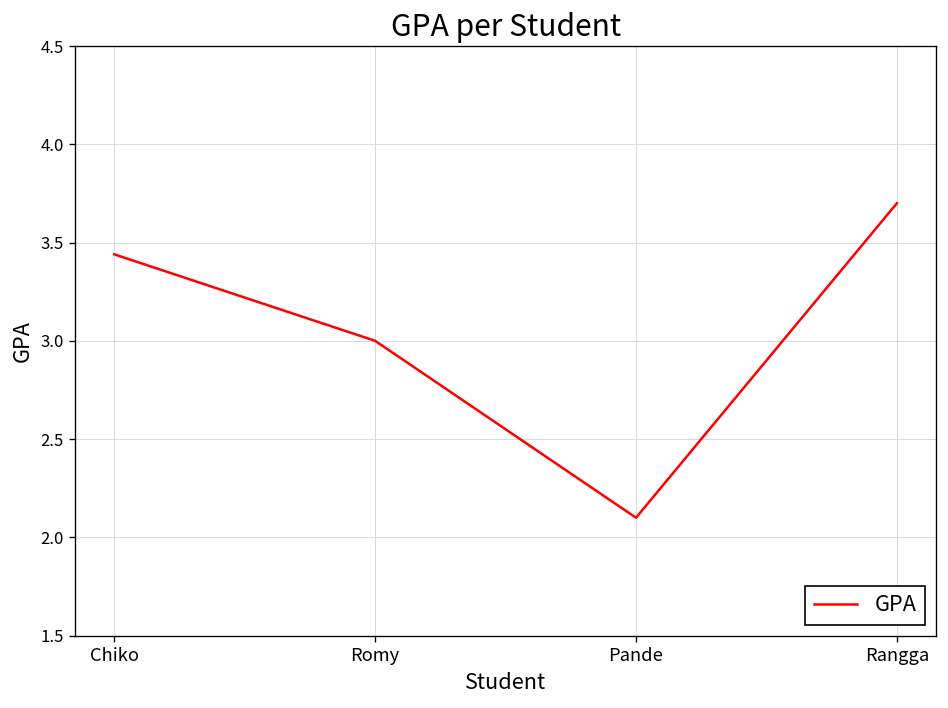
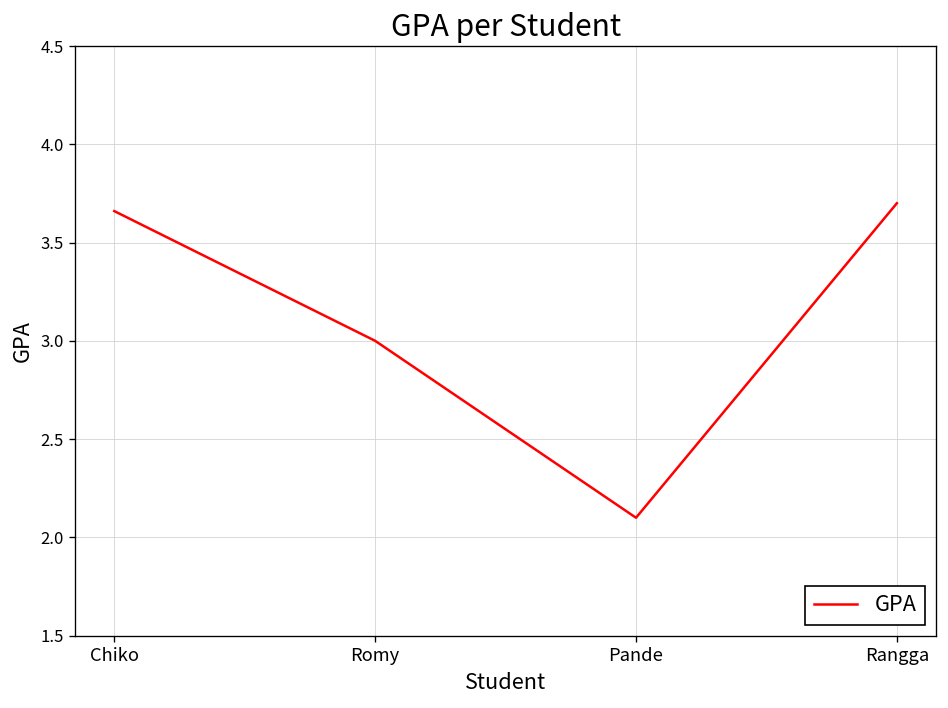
  {
-   "Chiko": 3.44,
+   "Chiko": 3.66,
    "Romy": 3.00,
    "Pande": 2.10,
    "Rangga": 3.70
  }
